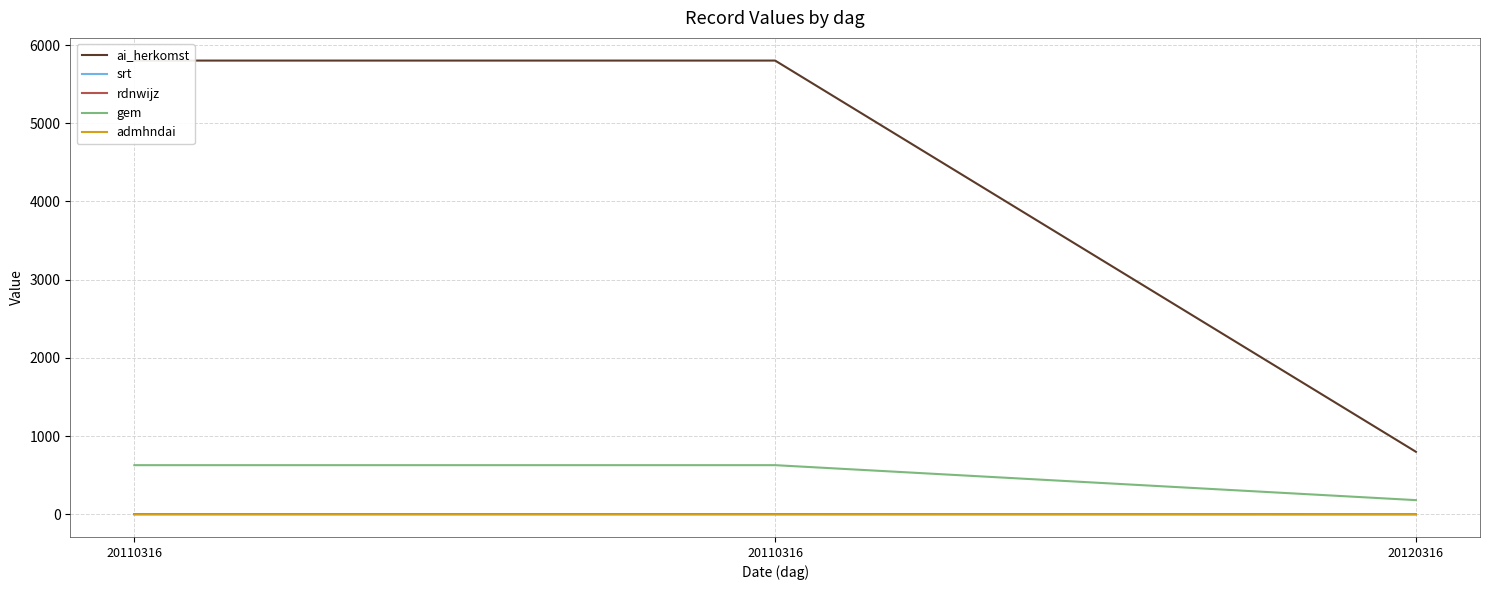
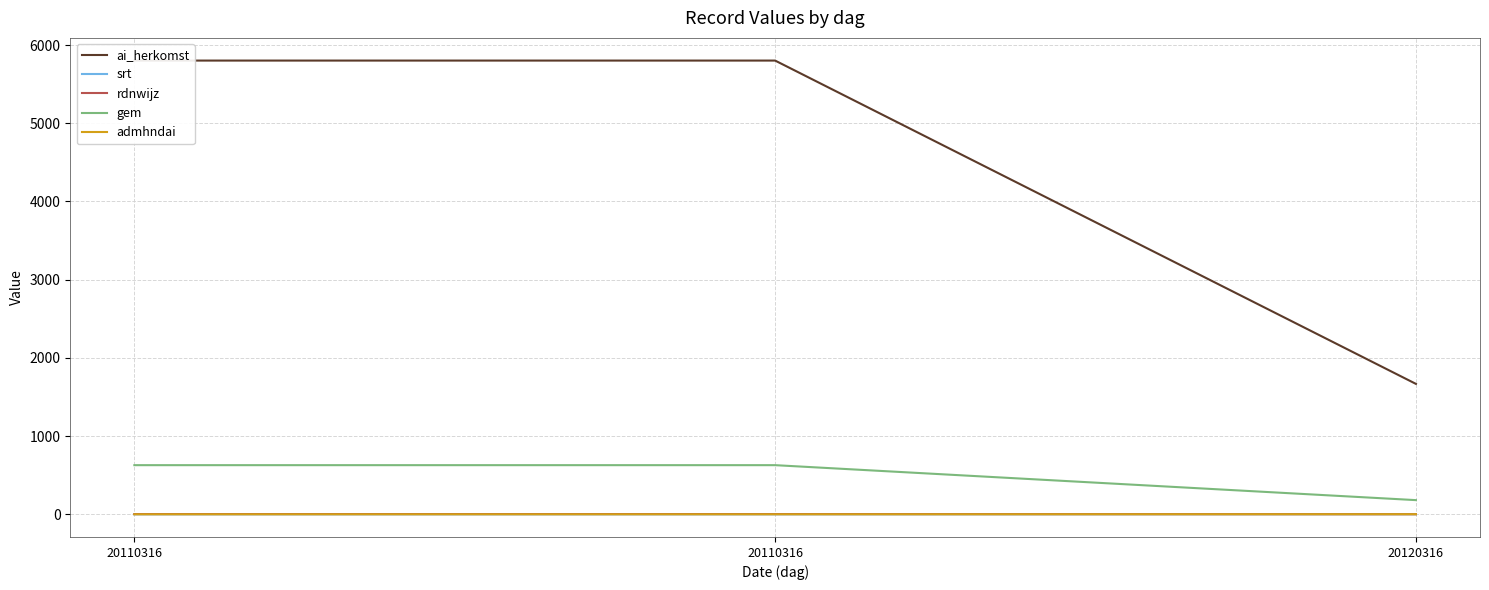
  {
    "ai_herkomst": {
-     "20120316": 800
+     "20120316": 1700
    },
    "admhndai": {
      "20120316": 0
    },
    "gem": {
      "20120316": 200
    }
  }
